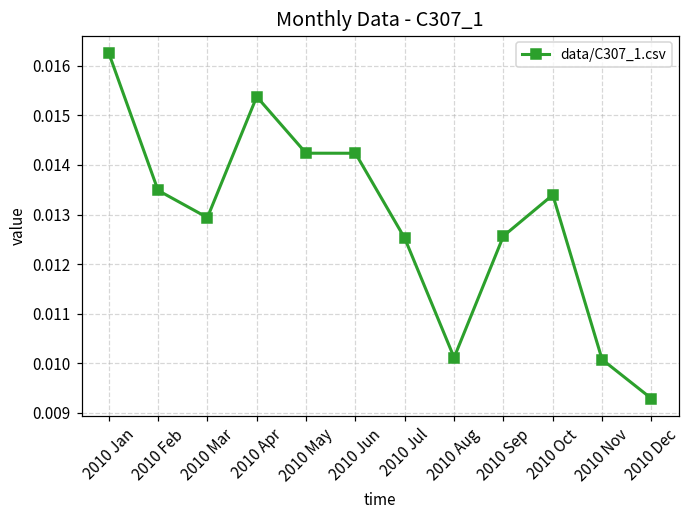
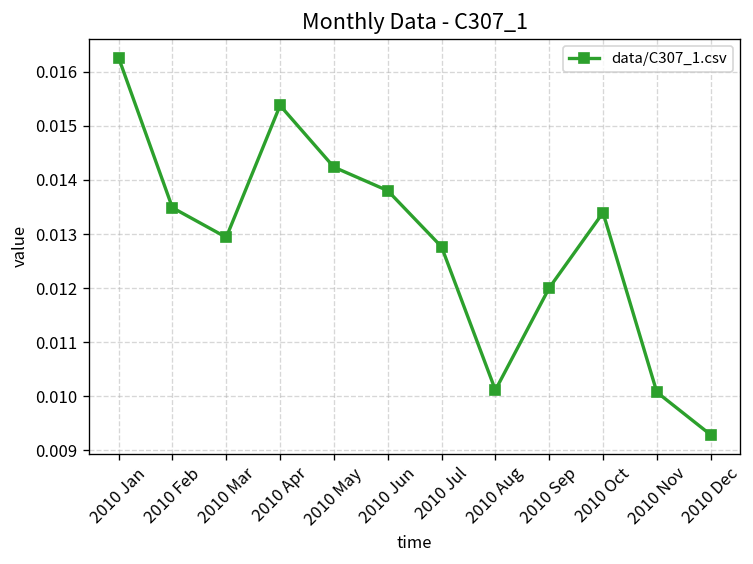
  {
    "2010 Jan": 0.0163,
    "2010 Feb": 0.0135,
    "2010 Mar": 0.0129,
    "2010 Apr": 0.0154,
    "2010 May": 0.0142,
-   "2010 Jun": 0.0142,
-   "2010 Jul": 0.0125,
+   "2010 Jun": 0.0138,
+   "2010 Jul": 0.0128,
    "2010 Aug": 0.0101,
-   "2010 Sep": 0.0126,
+   "2010 Sep": 0.0120,
    "2010 Oct": 0.0134,
    "2010 Nov": 0.0101,
    "2010 Dec": 0.0093
  }
